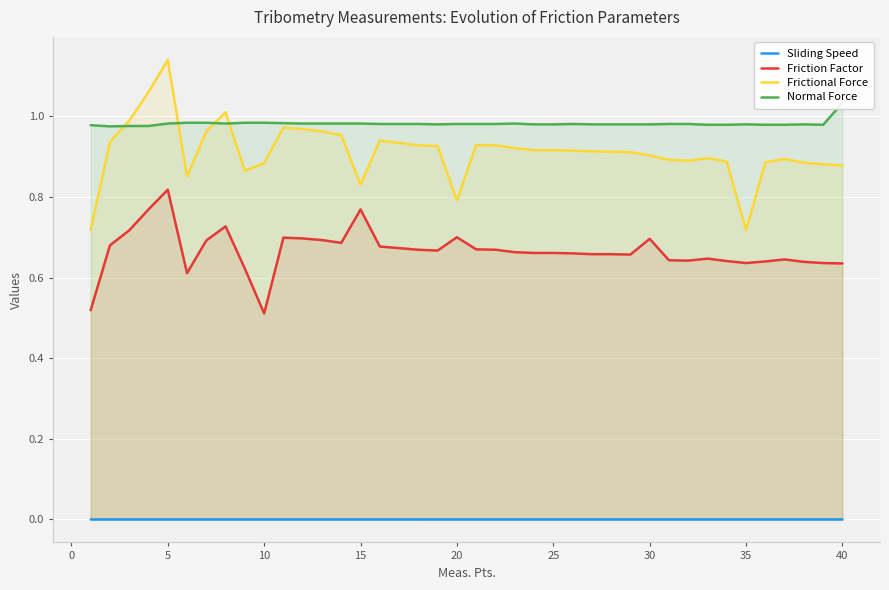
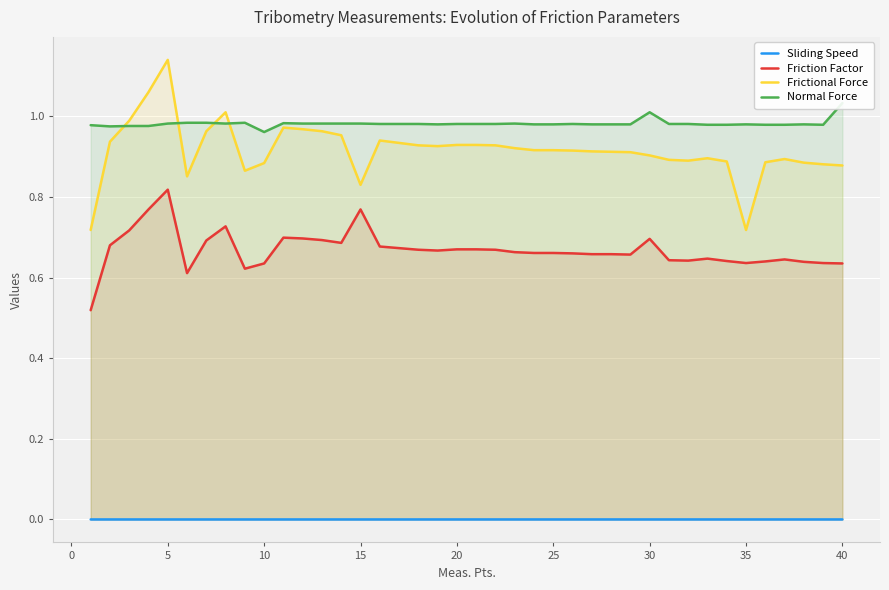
  {
    "Sliding Speed": {
      "5": 0.00,
      "10": 0.00,
      "15": 0.00,
      "20": 0.00,
      "25": 0.00,
      "30": 0.00,
      "35": 0.00,
      "40": 0.00
    },
    "Friction Factor": {
      "5": 0.82,
-     "10": 0.51,
+     "10": 0.64,
      "15": 0.77,
-     "20": 0.70,
+     "20": 0.67,
      "25": 0.66,
      "30": 0.70,
      "35": 0.64,
      "40": 0.64
    },
    "Frictional Force": {
      "5": 1.14,
      "10": 0.88,
      "15": 0.83,
-     "20": 0.79,
+     "20": 0.93,
      "25": 0.92,
      "30": 0.90,
      "35": 0.72,
      "40": 0.88
    },
    "Normal Force": {
      "5": 0.98,
-     "10": 0.98,
+     "10": 0.96,
      "15": 0.98,
      "20": 0.98,
      "25": 0.98,
-     "30": 0.98,
+     "30": 1.01,
      "35": 0.98
    }
  }
